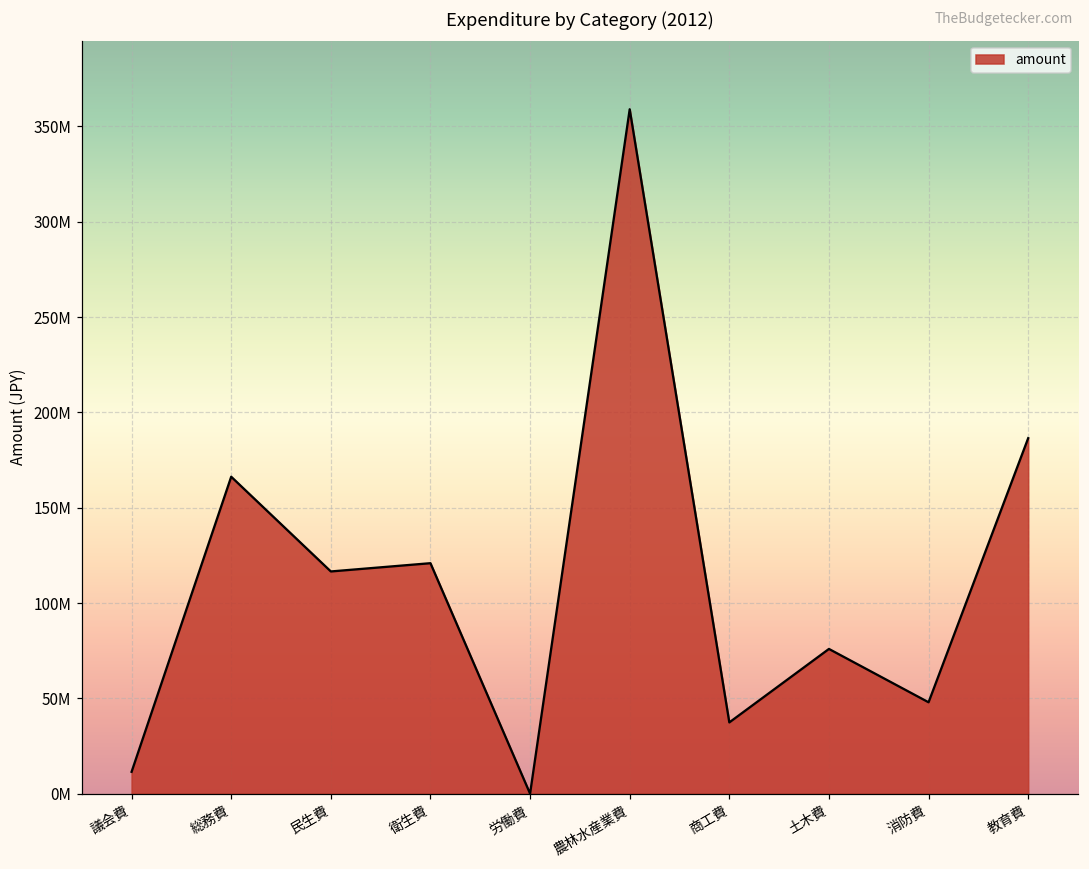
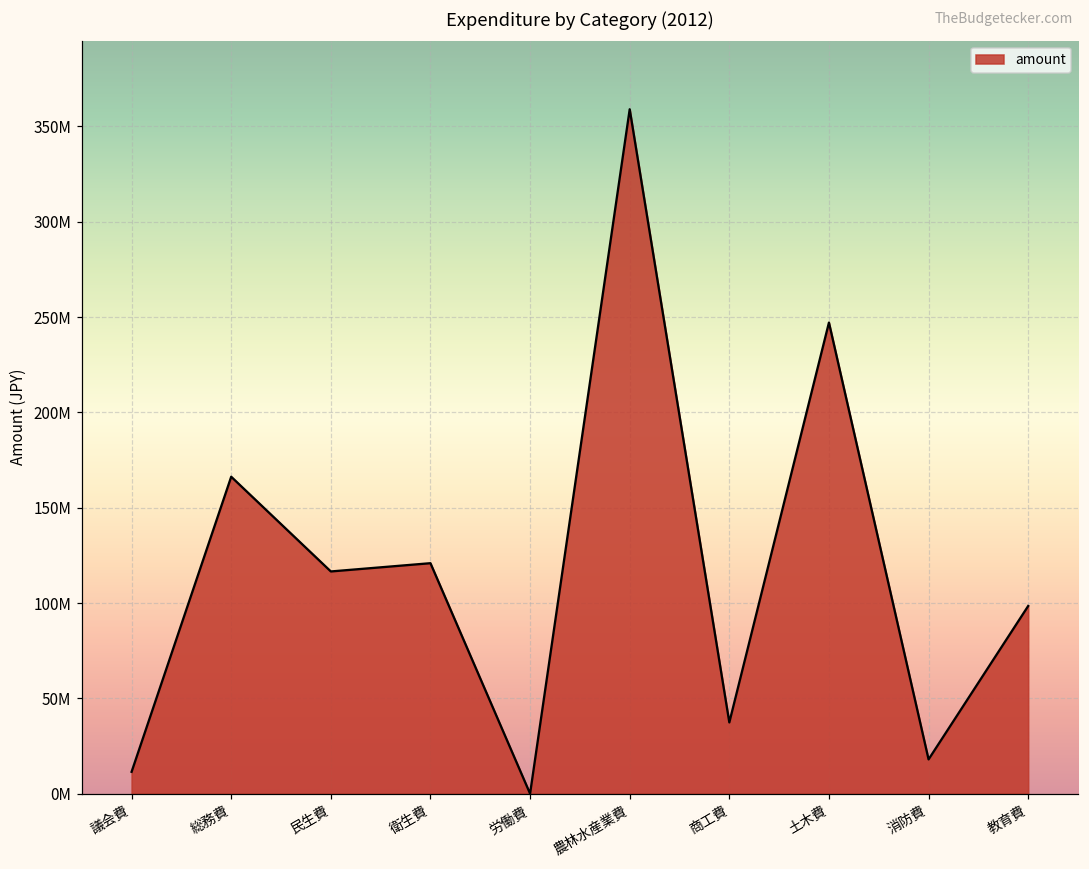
  {
    "議会費": 11000000,
    "総務費": 166000000,
    "民生費": 117000000,
    "衛生費": 121000000,
    "労働費": 0,
    "農林水産業費": 359000000,
    "商工費": 37000000,
-   "土木費": 76000000,
-   "消防費": 48000000,
-   "教育費": 186000000
+   "土木費": 247000000,
+   "消防費": 18000000,
+   "教育費": 98000000
  }
